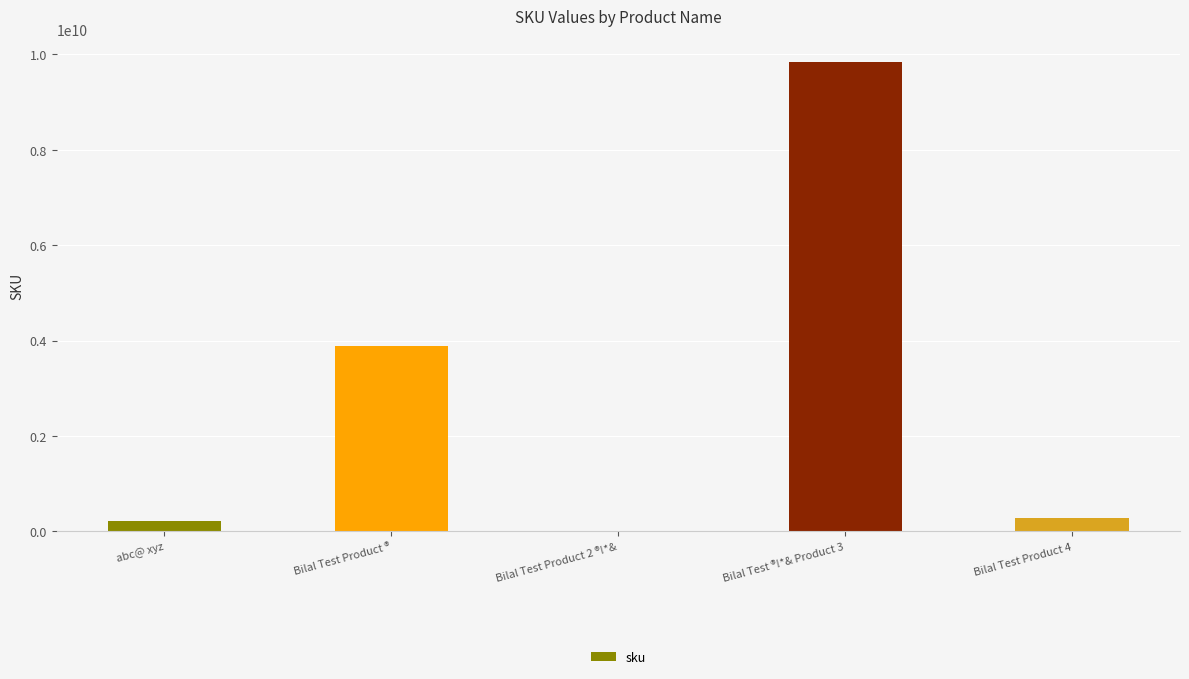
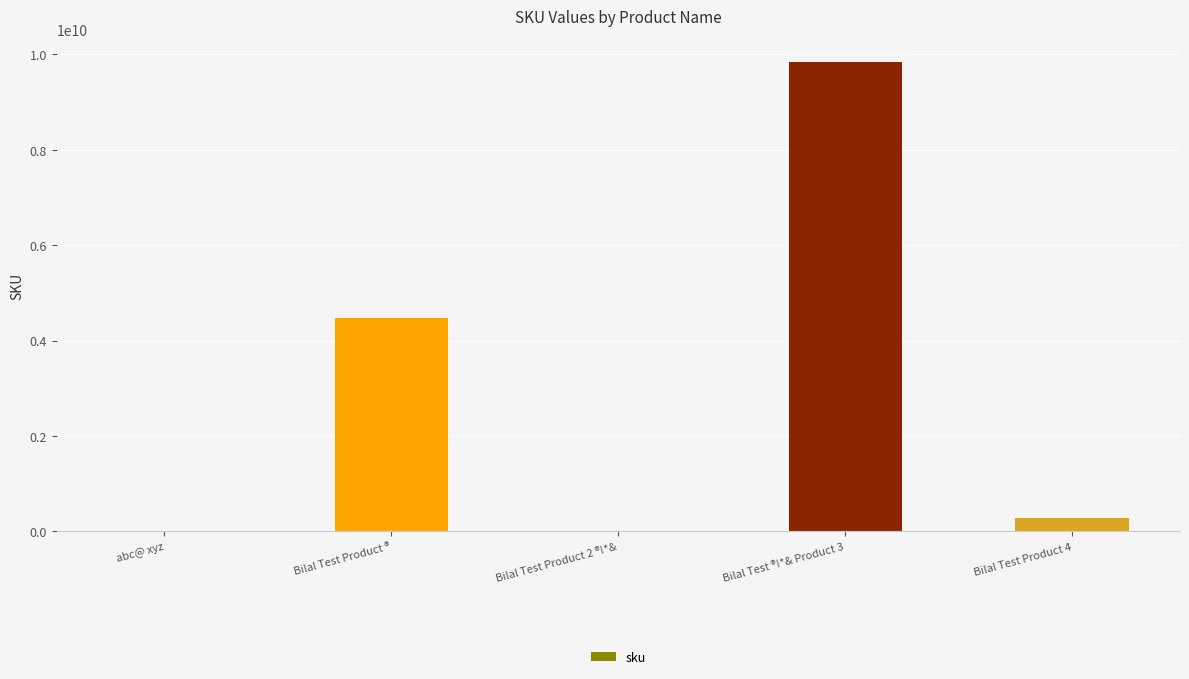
  {
-   "abc@ xyz": 200000000,
-   "Bilal Test Product ®": 3900000000,
+   "abc@ xyz": 0,
+   "Bilal Test Product ®": 4500000000,
    "Bilal Test ®!*& Product 3": 9800000000,
    "Bilal Test Product 4": 300000000
  }
